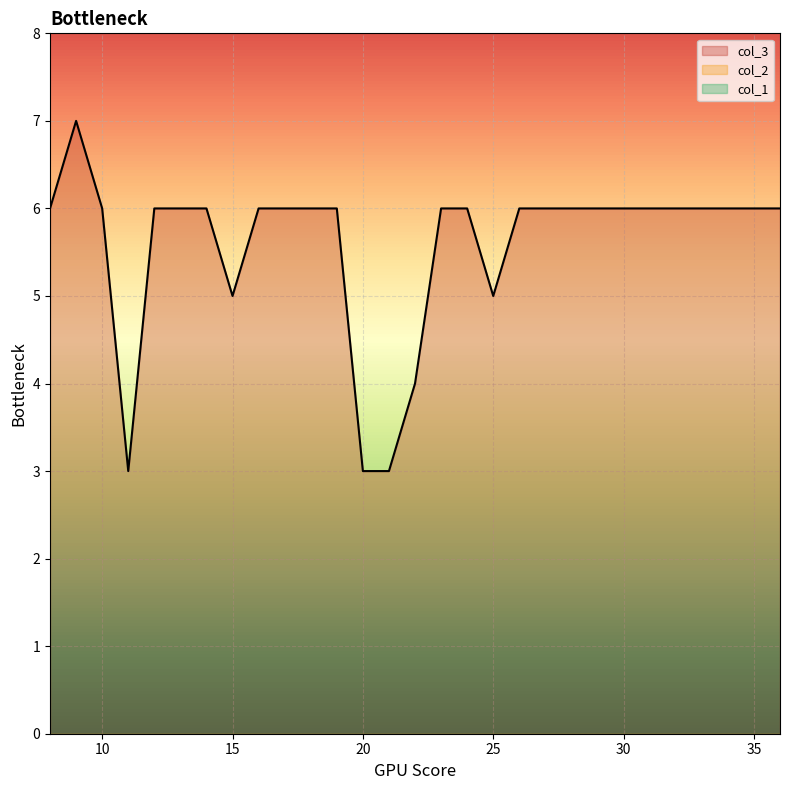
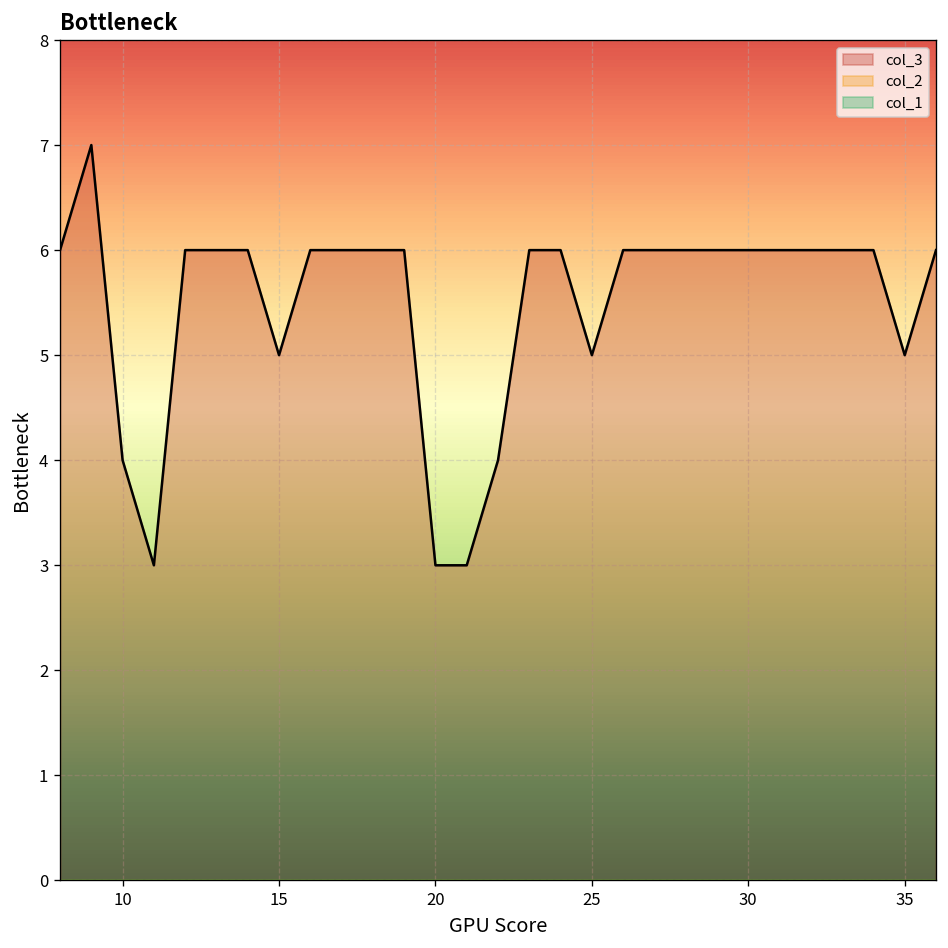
  {
    "col_3": {
-     "10": 6,
+     "10": 4,
      "15": 5,
      "20": 3,
      "25": 5,
      "30": 6,
-     "35": 6
+     "35": 5
    },
    "col_1": {
      "10": 0,
      "15": 0,
      "20": 0,
      "25": 0,
      "30": 0,
      "35": 0
    }
  }
